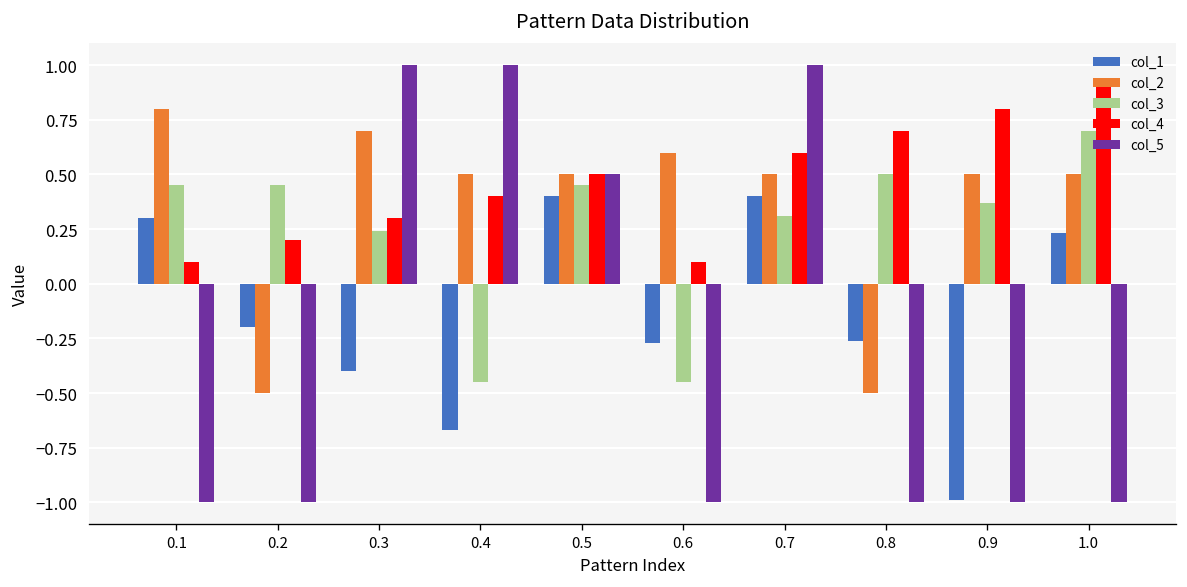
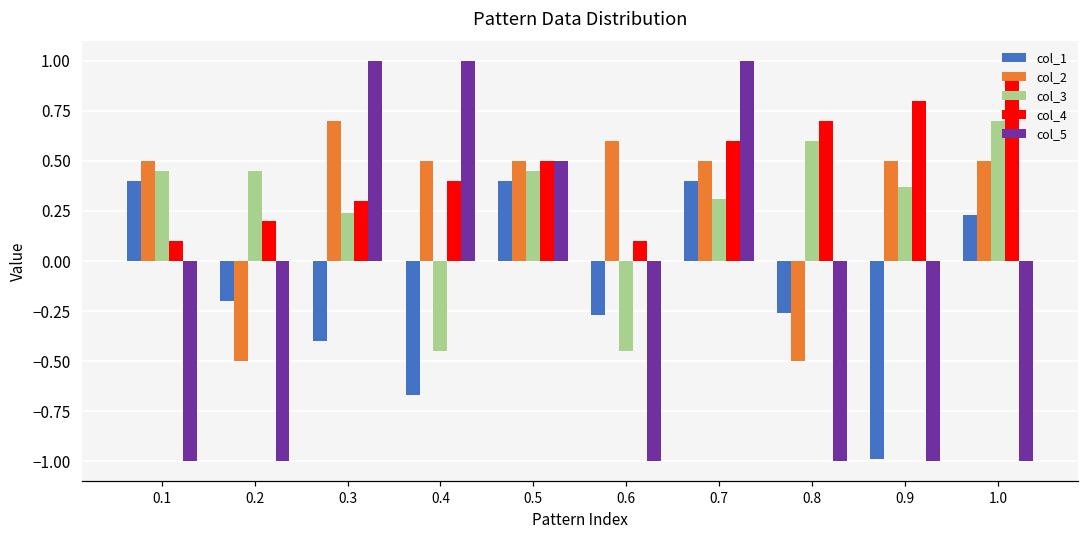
  {
    "col_1": {
-     "0.1": 0.3,
+     "0.1": 0.4,
      "0.2": -0.2,
      "0.3": -0.4,
      "0.4": -0.67,
      "0.5": 0.4,
      "0.6": -0.27,
      "0.7": 0.4,
      "0.8": -0.26,
      "0.9": -1.0,
      "1.0": 0.23
    },
    "col_2": {
-     "0.1": 0.8,
+     "0.1": 0.5,
      "0.2": -0.5,
      "0.3": 0.7,
      "0.4": 0.5,
      "0.5": 0.5,
      "0.6": 0.6,
      "0.7": 0.5,
      "0.8": -0.5,
      "0.9": 0.5,
      "1.0": 0.5
    },
    "col_3": {
      "0.1": 0.45,
      "0.2": 0.45,
      "0.3": 0.24,
      "0.4": -0.45,
      "0.5": 0.45,
      "0.6": -0.45,
      "0.7": 0.3,
-     "0.8": 0.5,
+     "0.8": 0.6,
      "0.9": 0.37,
      "1.0": 0.7
    },
    "col_4": {
      "0.1": 0.1,
      "0.2": 0.2,
      "0.3": 0.3,
      "0.4": 0.4,
      "0.5": 0.5,
      "0.6": 0.1,
      "0.7": 0.6,
      "0.8": 0.7,
      "0.9": 0.8,
      "1.0": 0.9
    },
    "col_5": {
      "0.1": -1.0,
      "0.2": -1.0,
      "0.3": 1.0,
      "0.4": 1.0,
      "0.5": 0.5,
      "0.6": -1.0,
      "0.7": 1.0,
      "0.8": -1.0,
      "0.9": -1.0,
      "1.0": -1.0
    }
  }
